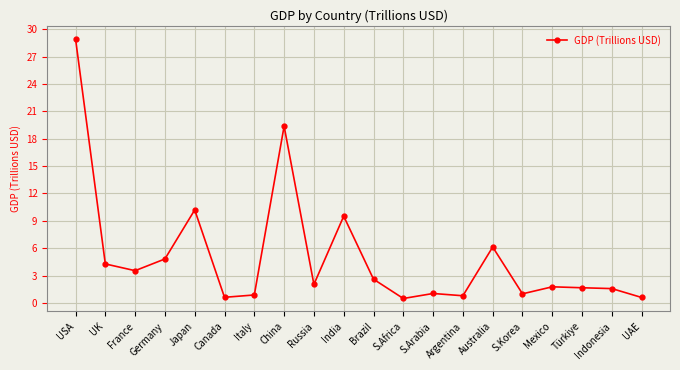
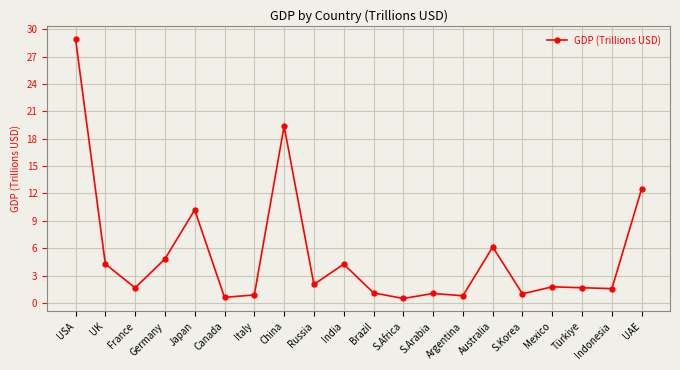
  {
    "USA": 29,
    "UK": 4,
-   "France": 4,
+   "France": 2,
    "Germany": 5,
    "Japan": 10,
    "Canada": 1,
    "Italy": 1,
    "China": 19,
    "Russia": 2,
-   "India": 10,
-   "Brazil": 3,
+   "India": 4,
+   "Brazil": 1,
    "S.Africa": 0,
    "S.Arabia": 1,
    "Argentina": 1,
    "Australia": 6,
    "S.Korea": 1,
    "Mexico": 2,
    "Türkiye": 2,
    "Indonesia": 2,
-   "UAE": 1
+   "UAE": 13
  }
